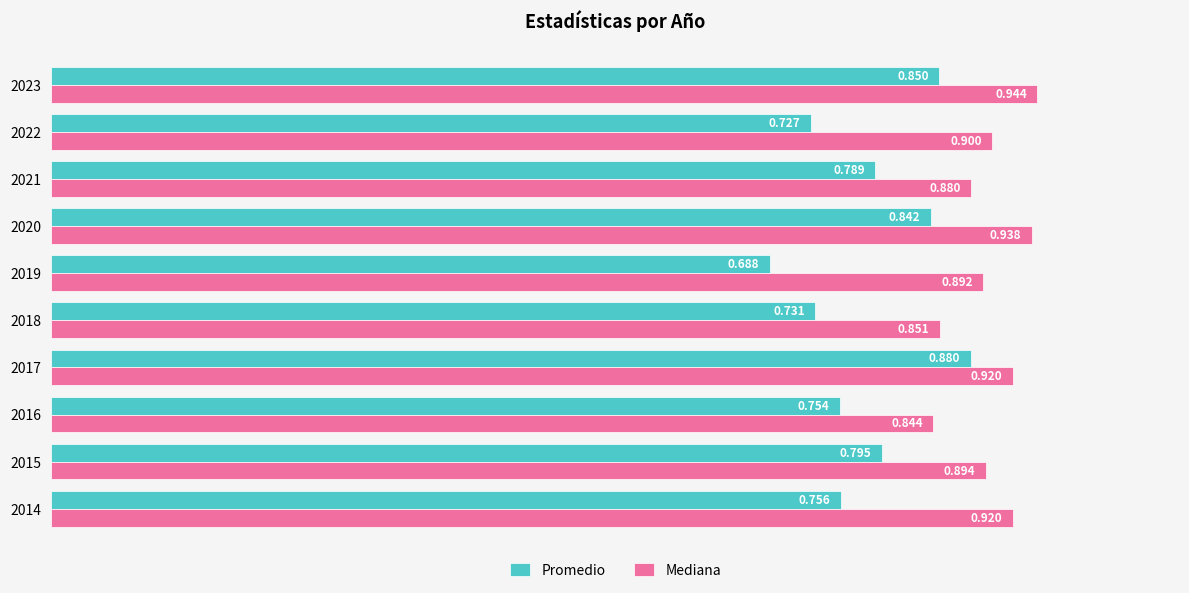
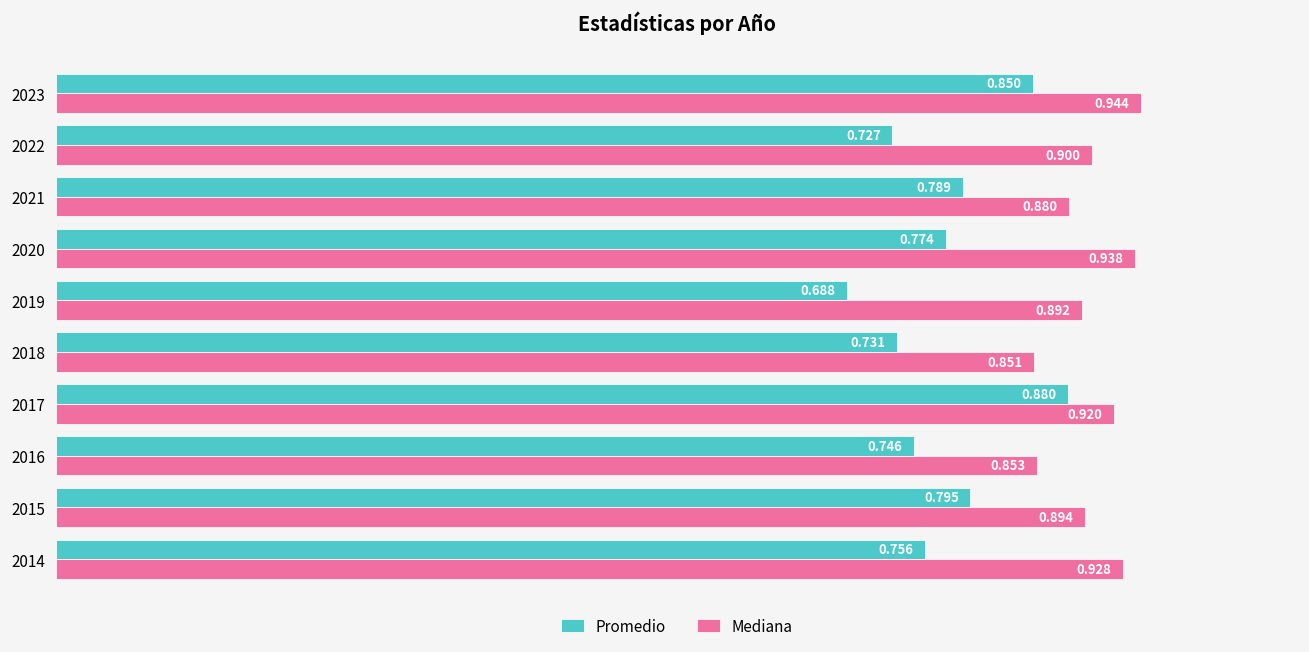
  {
    "Promedio": {
      "2023": 0.850,
      "2022": 0.727,
      "2021": 0.789,
-     "2020": 0.842,
+     "2020": 0.774,
      "2019": 0.688,
      "2018": 0.731,
      "2017": 0.880,
-     "2016": 0.754,
+     "2016": 0.746,
      "2015": 0.795,
      "2014": 0.756
    },
    "Mediana": {
      "2023": 0.944,
      "2022": 0.900,
      "2021": 0.880,
      "2020": 0.938,
      "2019": 0.892,
      "2018": 0.851,
      "2017": 0.920,
-     "2016": 0.844,
+     "2016": 0.853,
      "2015": 0.894,
-     "2014": 0.920
+     "2014": 0.928
    }
  }
